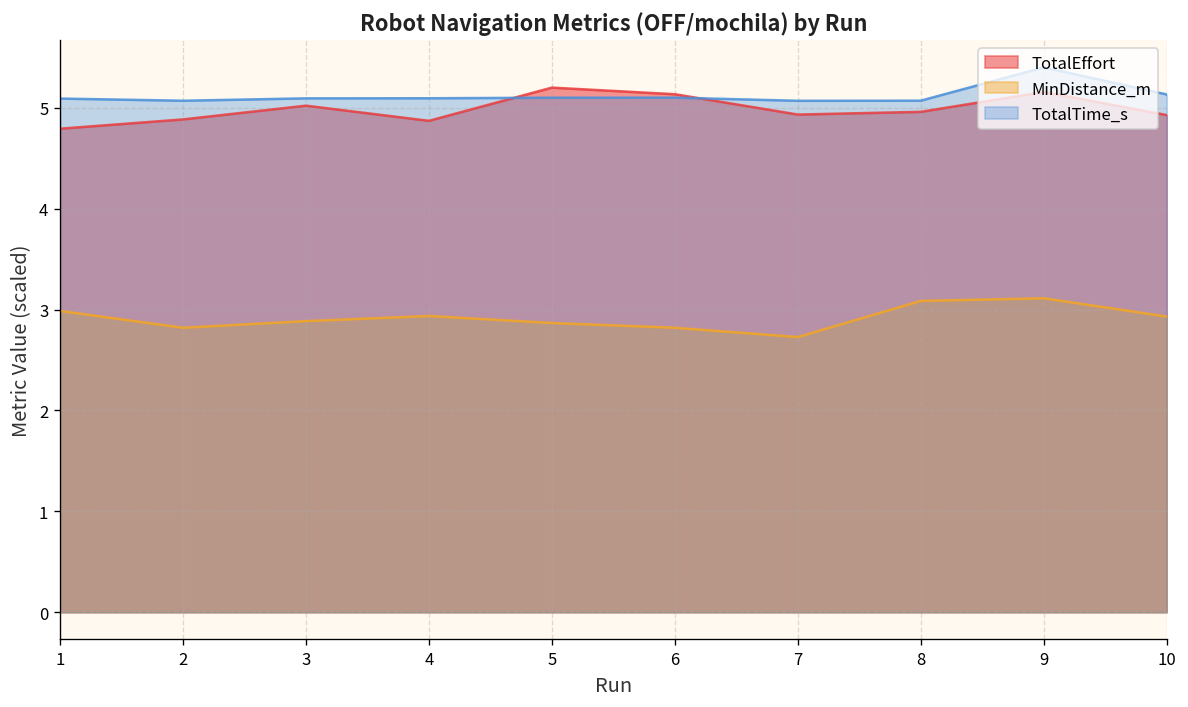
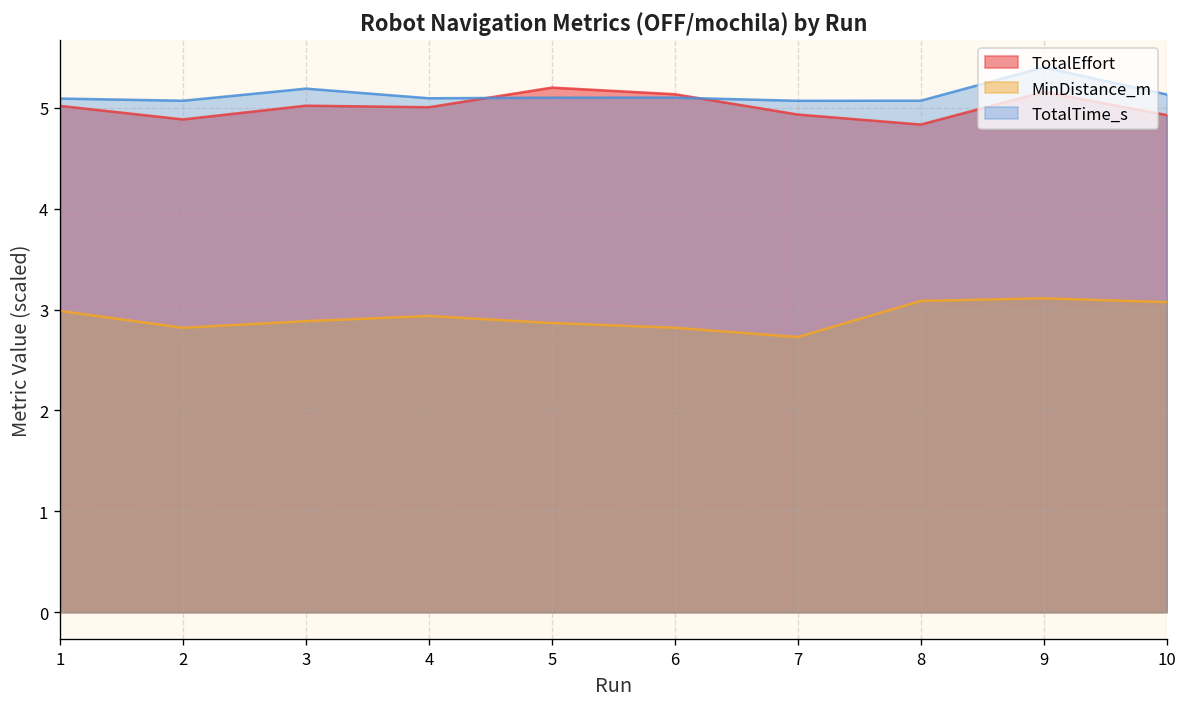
  {
    "TotalEffort": {
-     "1": 4.8,
+     "1": 5.0,
      "2": 4.9,
      "3": 5.0,
-     "4": 4.9,
+     "4": 5.0,
      "5": 5.2,
      "6": 5.1,
      "7": 4.9,
-     "8": 5.0,
+     "8": 4.8,
      "10": 4.9
    },
    "MinDistance_m": {
      "1": 3.0,
      "2": 2.8,
      "3": 2.9,
      "4": 2.9,
      "5": 2.9,
      "6": 2.8,
      "7": 2.7,
      "8": 3.1,
      "9": 3.1,
-     "10": 2.9
+     "10": 3.1
    },
    "TotalTime_s": {
      "1": 5.1,
      "2": 5.1,
-     "3": 5.1,
+     "3": 5.2,
      "4": 5.1,
      "5": 5.1,
      "6": 5.1,
      "7": 5.1,
      "8": 5.1,
      "10": 5.1
    }
  }
